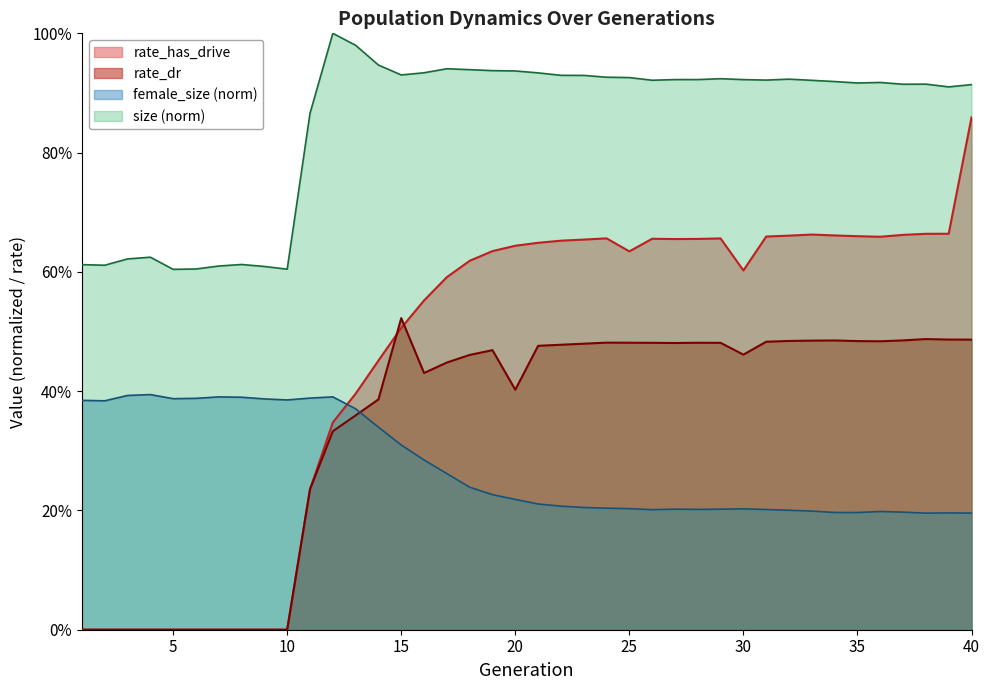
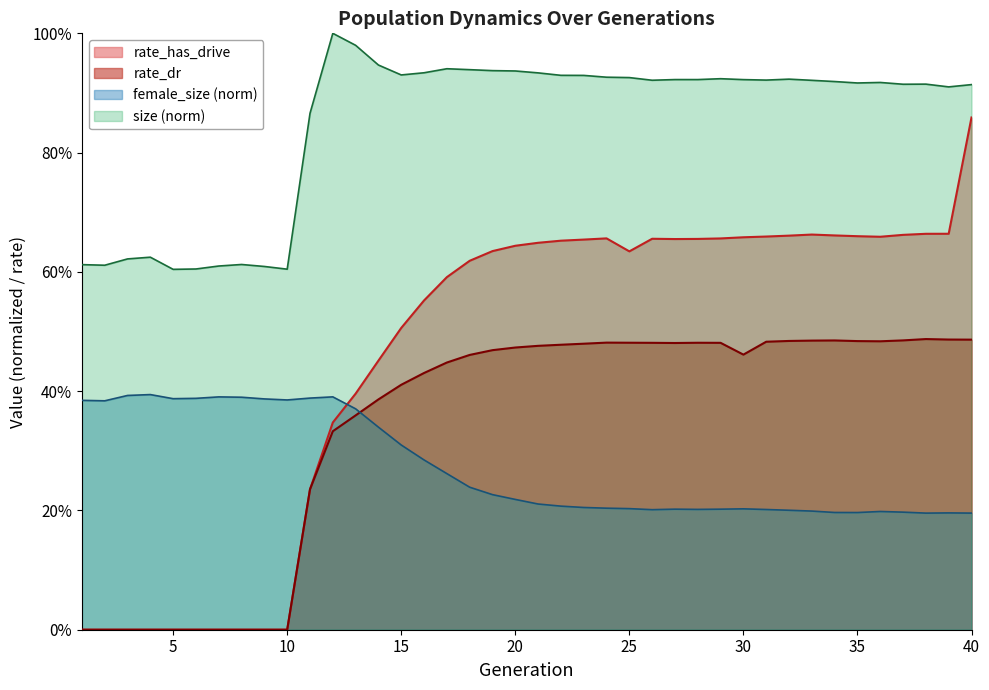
  {
    "rate_has_drive": {
      "15": "51%",
      "20": "64%",
      "25": "63%",
-     "30": "60%",
+     "30": "66%",
      "35": "66%",
      "40": "86%"
    },
    "rate_dr": {
-     "15": "52%",
-     "20": "40%",
+     "15": "41%",
+     "20": "47%",
      "25": "48%",
      "30": "46%",
      "35": "48%",
      "40": "49%"
    },
    "female_size (norm)": {
      "5": "39%",
      "10": "39%",
      "15": "31%",
      "20": "22%",
      "25": "20%",
      "30": "20%",
      "35": "20%",
      "40": "20%"
    },
    "size (norm)": {
      "5": "60%",
      "10": "60%",
      "15": "93%",
      "20": "94%",
      "25": "93%",
      "30": "92%",
      "35": "92%",
      "40": "91%"
    }
  }
